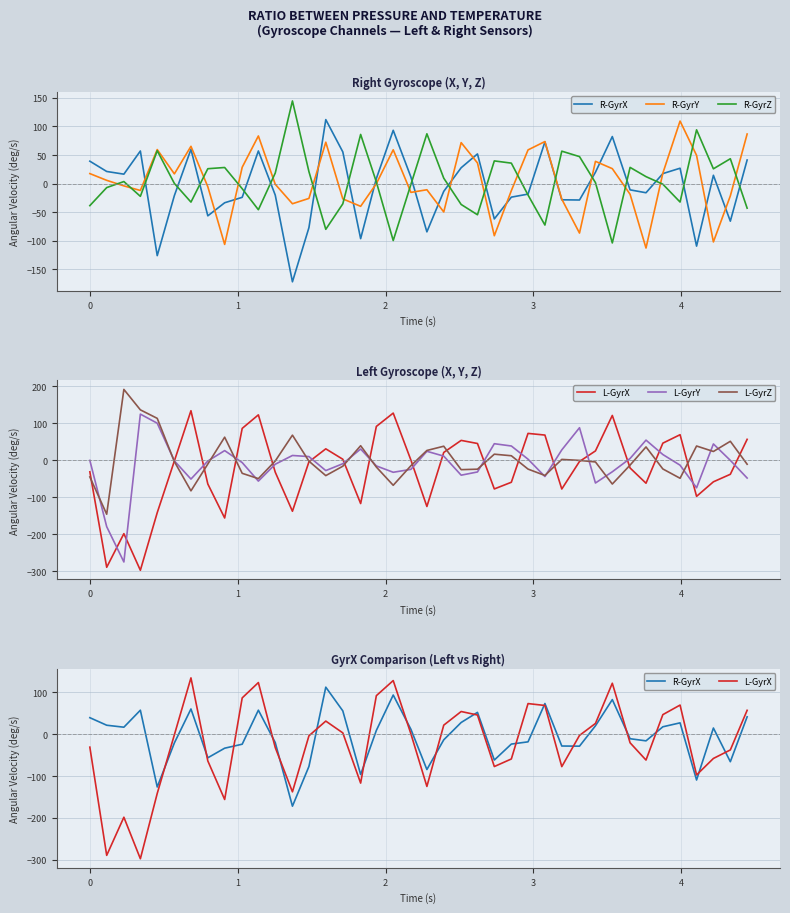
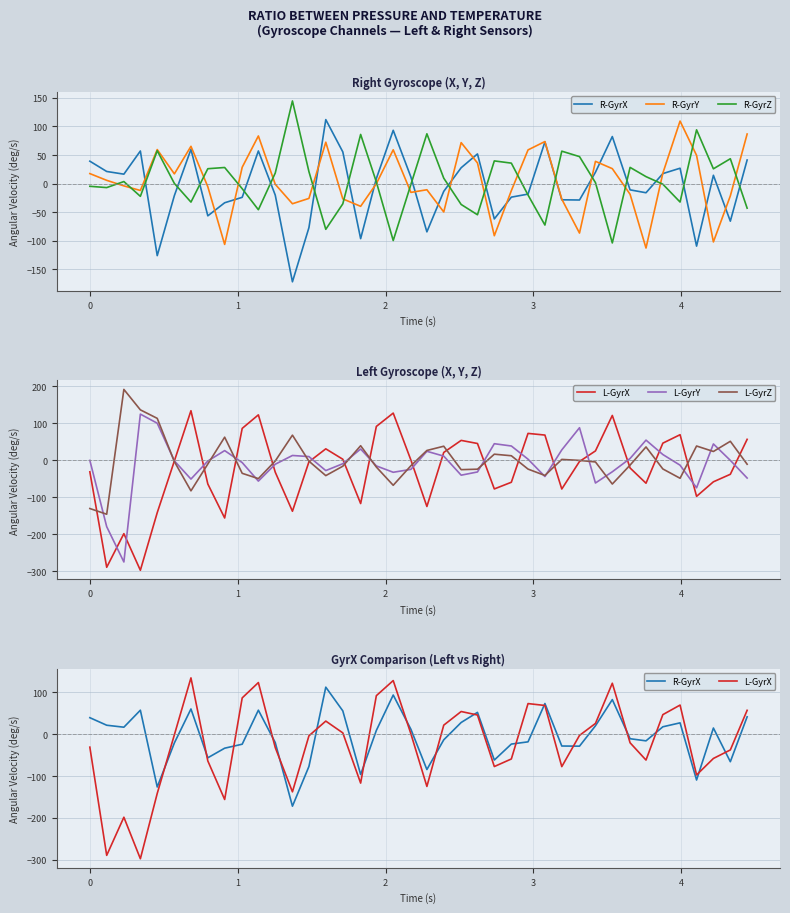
  {
    "Right Gyroscope (X, Y, Z)": {
      "R-GyrX": {
        "0": 40
      },
      "R-GyrY": {
        "0": 20
      },
      "R-GyrZ": {
-       "0": -40
+       "0": 0
      }
    },
    "Left Gyroscope (X, Y, Z)": {
      "L-GyrX": {
        "0": -30
      },
      "L-GyrY": {
        "0": 0
      },
      "L-GyrZ": {
-       "0": -40
+       "0": -130
      }
    },
    "GyrX Comparison (Left vs Right)": {
      "R-GyrX": {
        "0": 40
      },
      "L-GyrX": {
        "0": -30
      }
    }
  }
